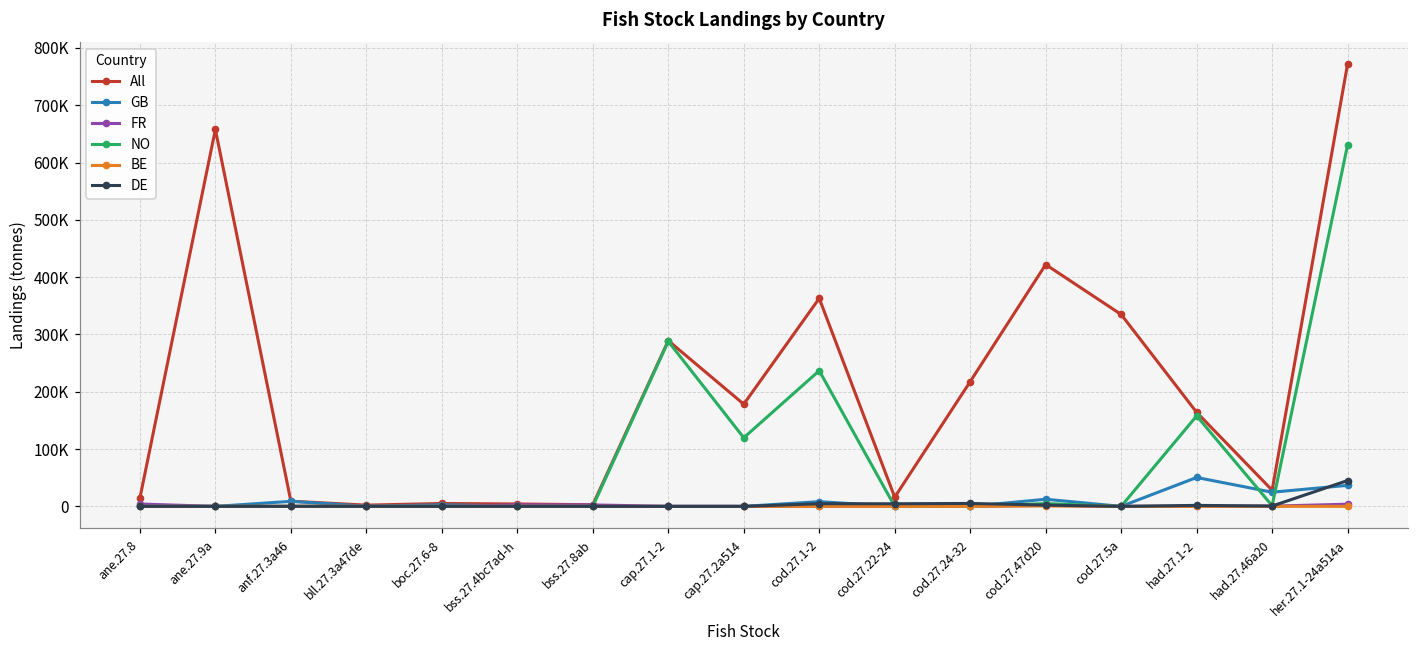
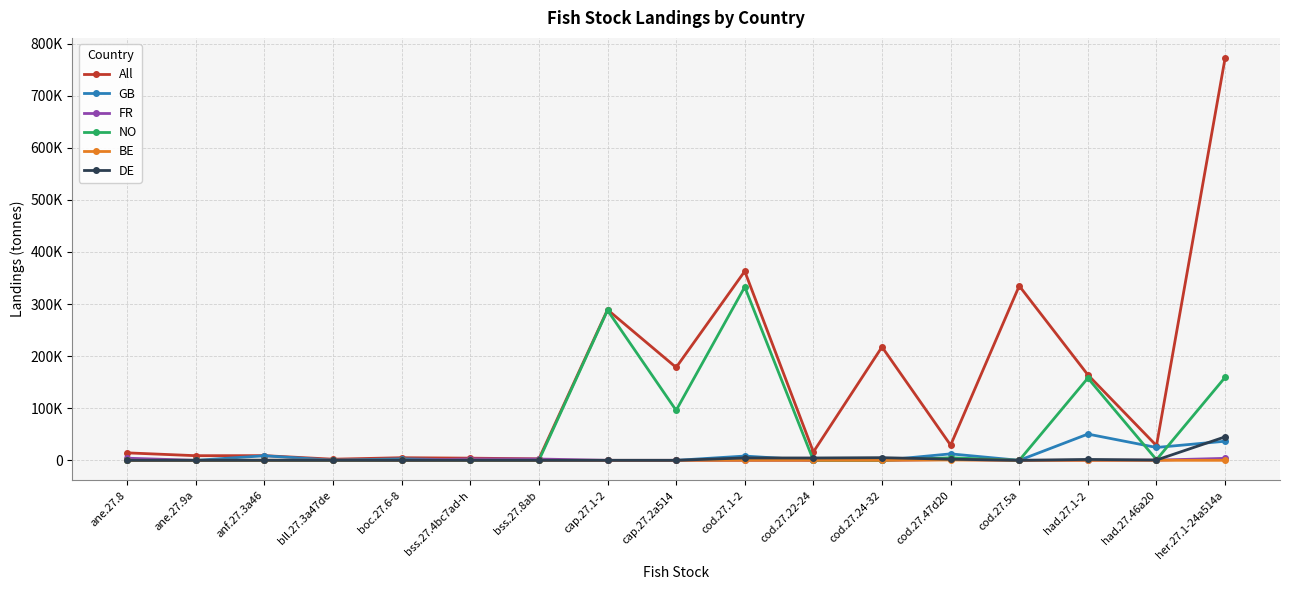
  {
    "All": {
      "ane.27.8": 10000,
-     "ane.27.9a": 660000,
+     "ane.27.9a": 10000,
      "cap.27.2a514": 180000,
      "cod.27.1-2": 360000,
      "cod.27.22-24": 20000,
      "cod.27.24-32": 220000,
-     "cod.27.47d20": 420000,
+     "cod.27.47d20": 30000,
      "cod.27.5a": 330000,
      "had.27.1-2": 160000,
      "her.27.1-24a514a": 770000
    },
    "GB": {
      "cod.27.47d20": 10000,
      "had.27.1-2": 50000,
      "her.27.1-24a514a": 40000
    },
    "NO": {
-     "cap.27.2a514": 120000,
-     "cod.27.1-2": 240000,
+     "cap.27.2a514": 100000,
+     "cod.27.1-2": 330000,
      "had.27.1-2": 160000,
-     "her.27.1-24a514a": 630000
+     "her.27.1-24a514a": 160000
    },
    "DE": {
      "cod.27.24-32": 10000,
      "her.27.1-24a514a": 50000
    }
  }
